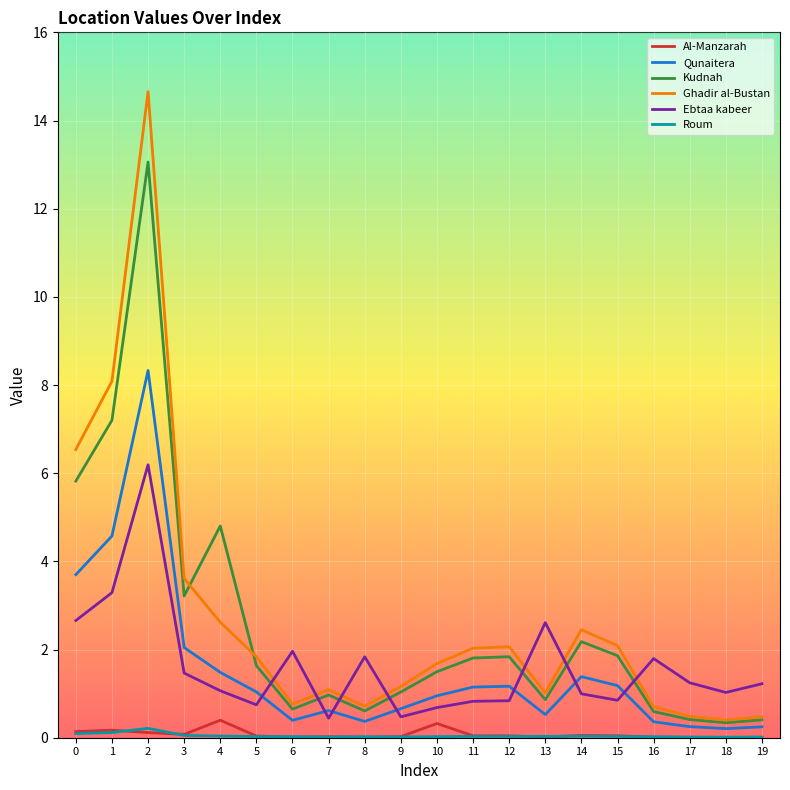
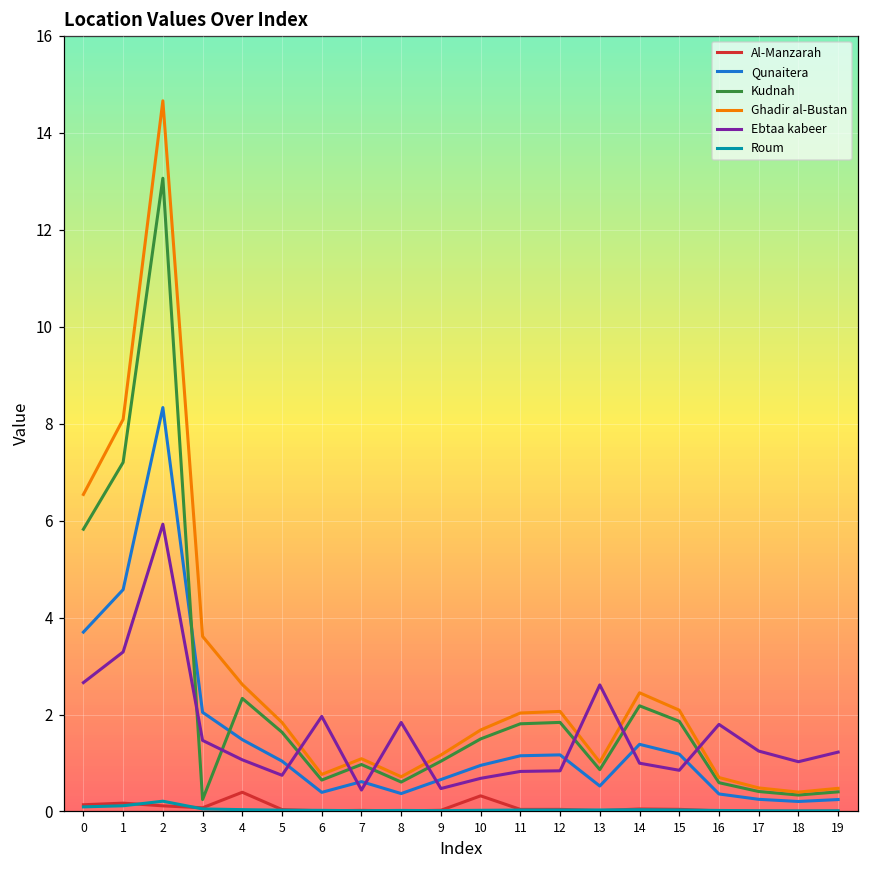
  {
    "Al-Manzarah": {
      "2": 0.1,
      "4": 0.4,
      "10": 0.3
    },
    "Kudnah": {
      "0": 5.8,
      "1": 7.2,
      "2": 13.1,
-     "3": 3.2,
-     "4": 4.8,
+     "3": 0.2,
+     "4": 2.3,
      "5": 1.6,
      "6": 0.6,
      "7": 1.0,
      "8": 0.6,
      "9": 1.0,
      "10": 1.5,
      "11": 1.8,
      "12": 1.8,
      "13": 0.9,
      "14": 2.2,
      "15": 1.9,
      "16": 0.6,
      "17": 0.4,
      "18": 0.3,
      "19": 0.4
    },
    "Ghadir al-Bustan": {
      "0": 6.5,
      "1": 8.1,
      "2": 14.7,
      "3": 3.6,
      "4": 2.6,
      "5": 1.8,
      "6": 0.8,
      "7": 1.1,
      "8": 0.7,
      "9": 1.2,
      "10": 1.7,
      "11": 2.0,
      "12": 2.1,
      "13": 1.0,
      "14": 2.4,
      "15": 2.1,
      "16": 0.7,
      "17": 0.5,
      "18": 0.4,
      "19": 0.5
    },
    "Ebtaa kabeer": {
      "0": 2.7,
      "1": 3.3,
-     "2": 6.2,
+     "2": 5.9,
      "3": 1.5,
      "4": 1.1,
      "5": 0.7,
      "6": 2.0,
      "7": 0.4,
      "8": 1.8,
      "9": 0.5,
      "10": 0.7,
      "11": 0.8,
      "12": 0.8,
      "13": 2.6,
      "14": 1.0,
      "15": 0.8,
      "16": 1.8,
      "17": 1.2,
      "18": 1.0,
      "19": 1.2
    }
  }
